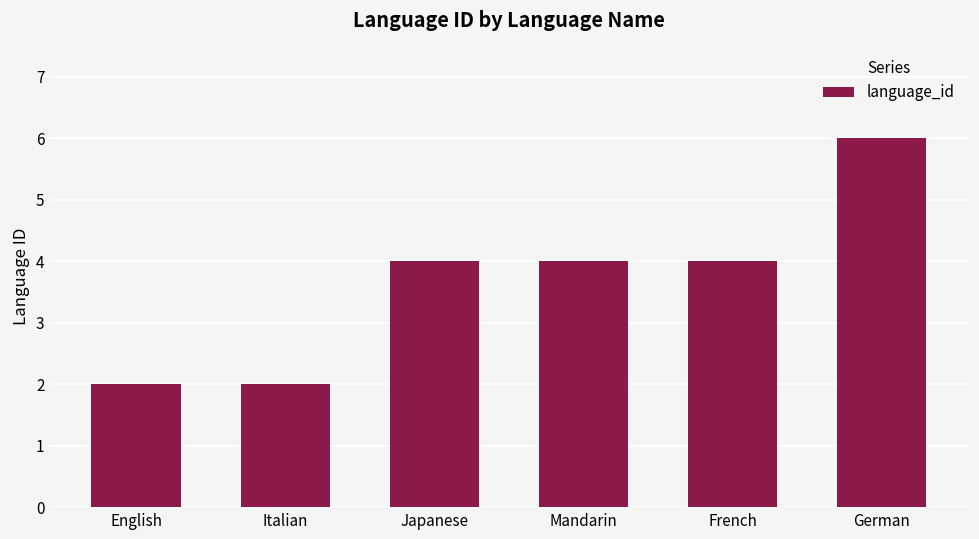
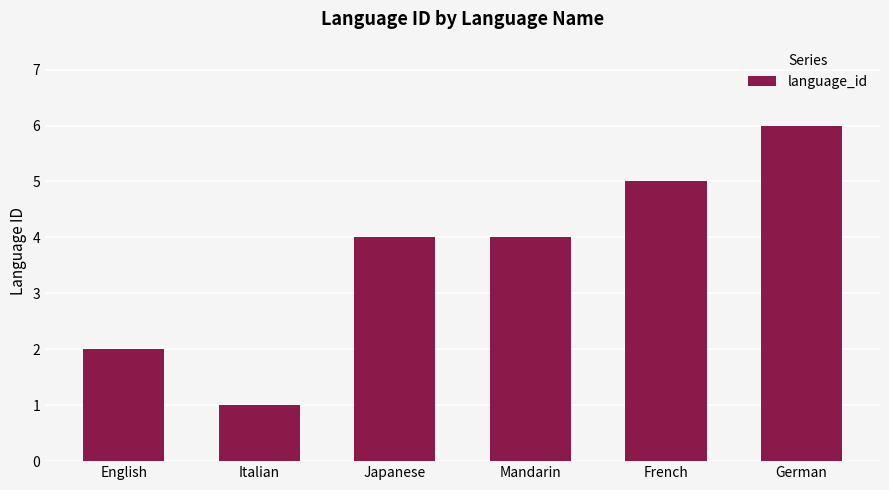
  {
    "English": 2,
-   "Italian": 2,
+   "Italian": 1,
    "Japanese": 4,
    "Mandarin": 4,
-   "French": 4,
+   "French": 5,
    "German": 6
  }
